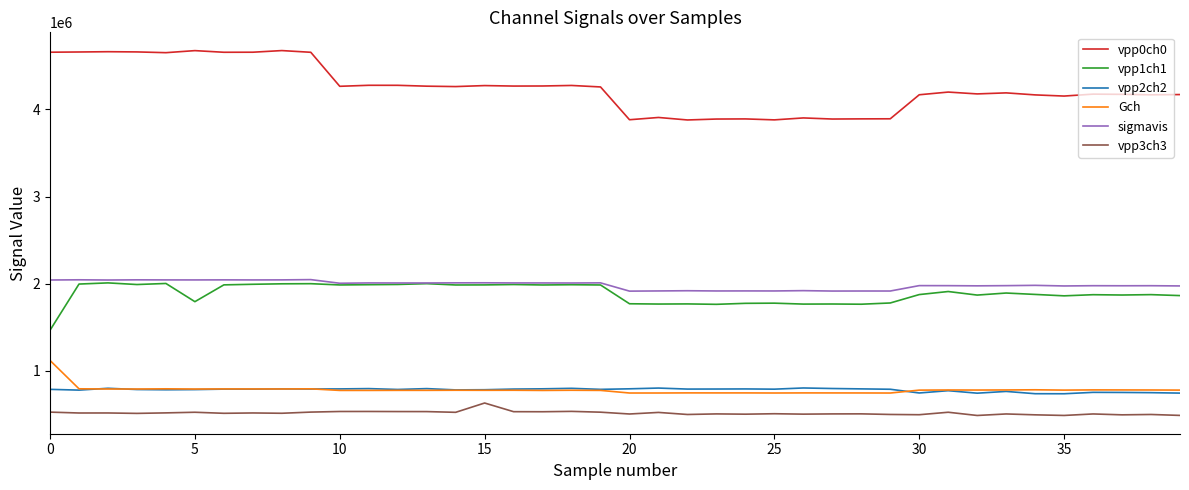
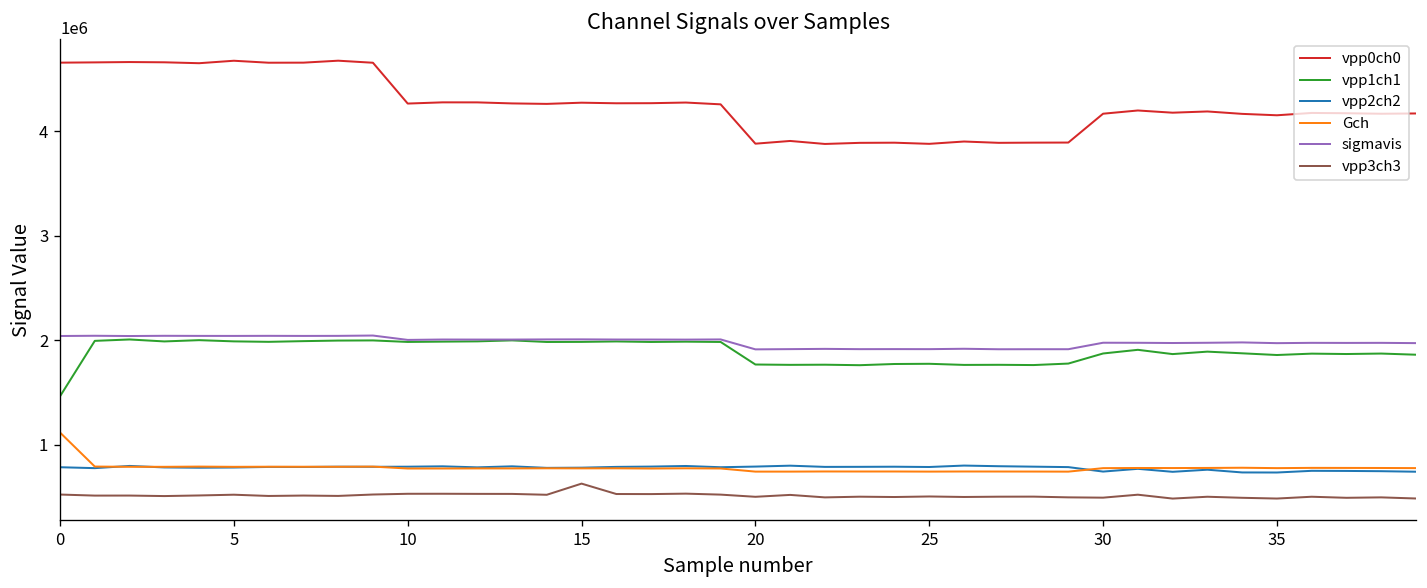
  {
    "vpp0ch0": {
      "0": 4700000,
      "5": 4700000,
      "10": 4300000,
      "15": 4300000,
      "20": 3900000,
      "25": 3900000,
      "30": 4200000,
      "35": 4200000
    },
    "vpp1ch1": {
      "0": 1500000,
-     "5": 1800000,
+     "5": 2000000,
      "20": 1800000,
      "25": 1800000,
      "30": 1900000,
      "35": 1900000
    },
    "vpp2ch2": {
      "0": 800000,
      "20": 800000,
      "25": 800000,
      "30": 700000,
      "35": 700000
    },
    "Gch": {
      "0": 1100000,
      "20": 700000,
      "25": 700000,
      "30": 800000,
      "35": 800000
    },
    "sigmavis": {
      "0": 2000000,
      "5": 2000000,
      "20": 1900000,
      "25": 1900000,
      "30": 2000000,
      "35": 2000000
    },
    "vpp3ch3": {
      "0": 500000,
      "5": 500000,
      "10": 500000,
      "15": 600000,
      "20": 500000,
      "25": 500000,
      "30": 500000,
      "35": 500000
    }
  }
